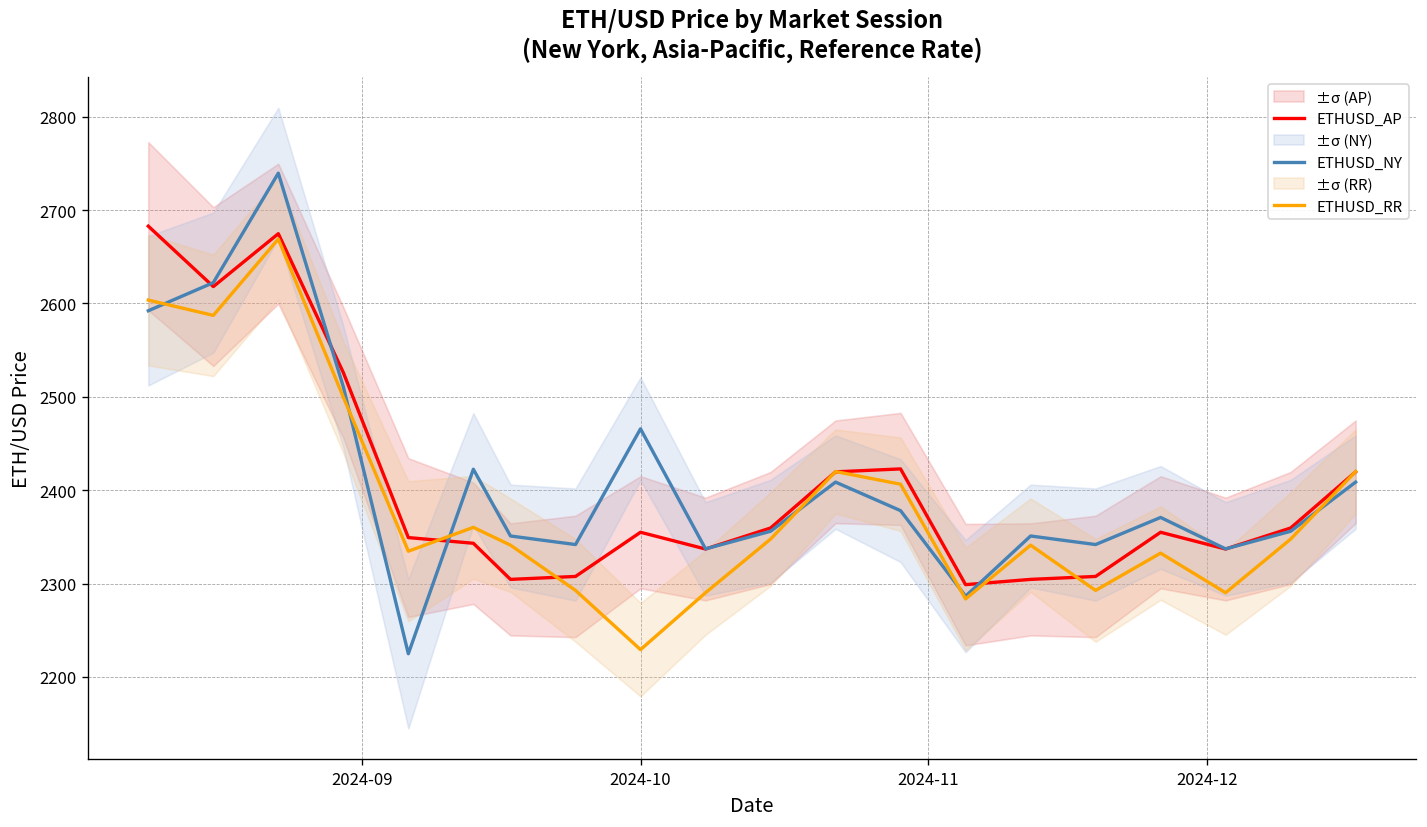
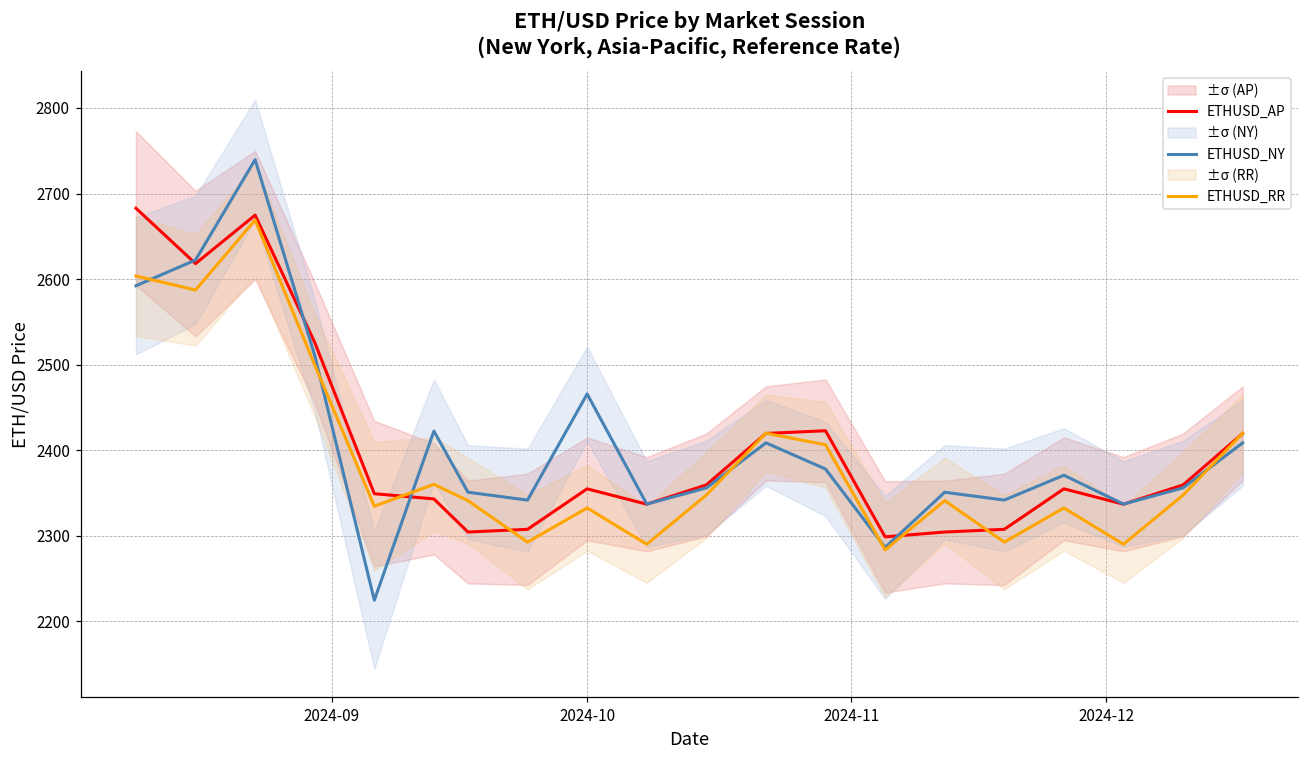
  {
    "ETHUSD_AP": {
      "2024-10": 2350
    },
    "ETHUSD_NY": {
      "2024-10": 2470
    },
    "ETHUSD_RR": {
-     "2024-10": 2230
+     "2024-10": 2330
    }
  }
